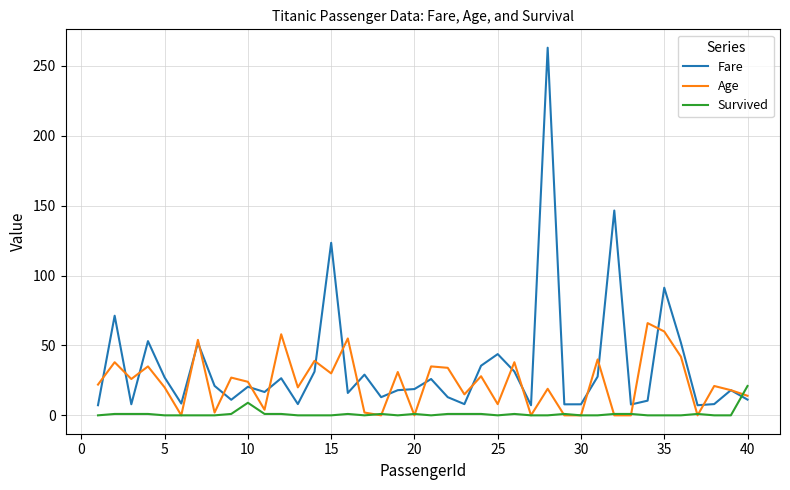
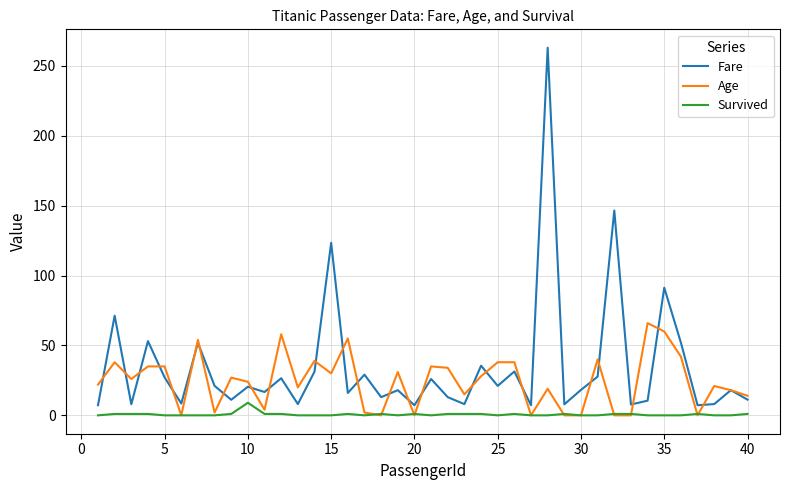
  {
    "Fare": {
      "5": 27,
      "10": 20,
      "15": 123,
-     "20": 19,
-     "25": 44,
-     "30": 8,
+     "20": 7,
+     "25": 21,
+     "30": 18,
      "35": 91,
      "40": 11
    },
    "Age": {
-     "5": 20,
+     "5": 35,
      "10": 24,
      "15": 30,
-     "25": 8,
+     "25": 38,
      "35": 60,
      "40": 14
    },
    "Survived": {
      "5": 0,
      "10": 9,
      "15": 0,
      "25": 0,
      "35": 0,
-     "40": 21
+     "40": 1
    }
  }
